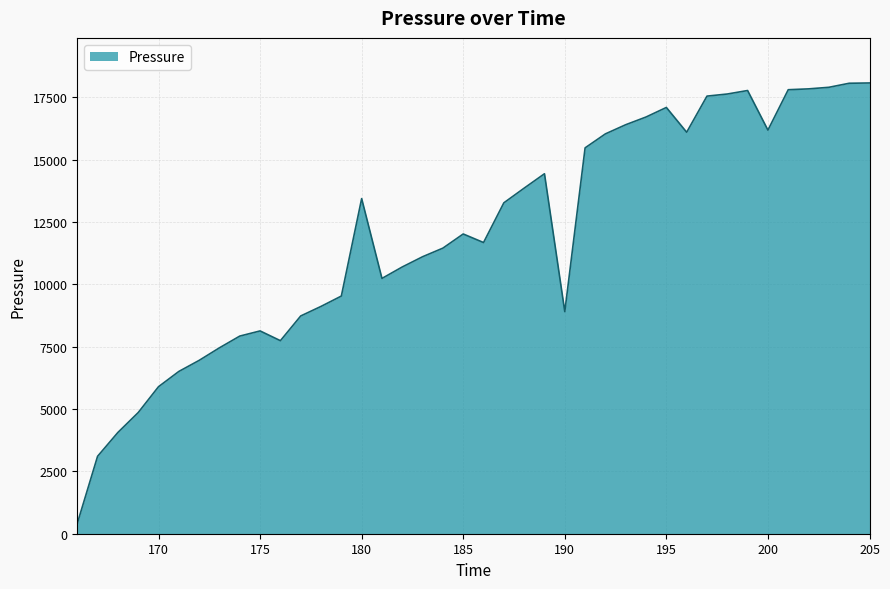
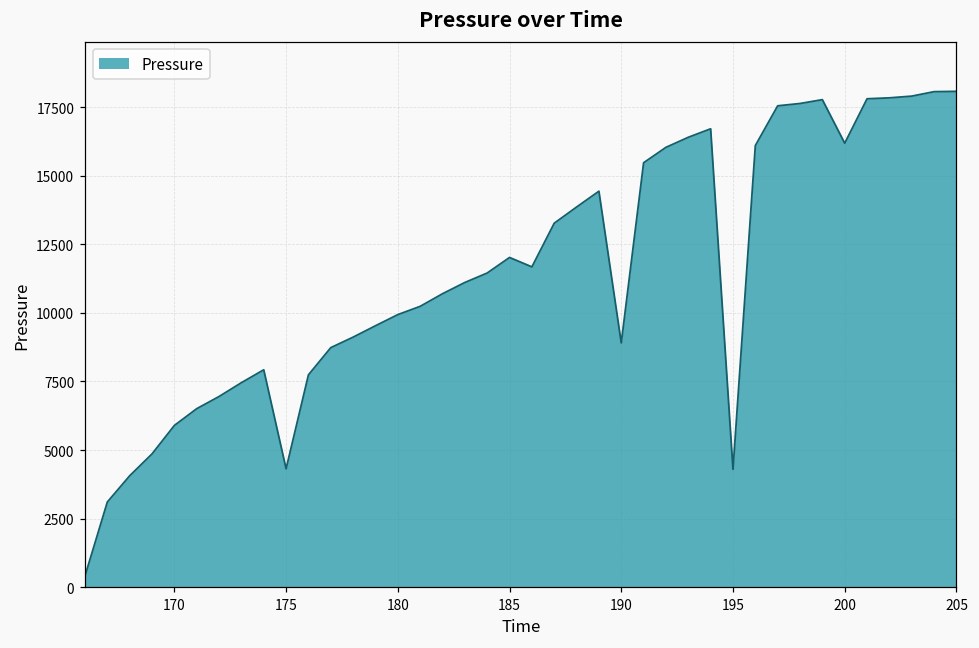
  {
    "170": 5900,
-   "175": 8100,
-   "180": 13400,
+   "175": 4300,
+   "180": 9900,
    "185": 12000,
    "190": 8900,
-   "195": 17100,
+   "195": 4300,
    "200": 16200,
    "205": 18100
  }
